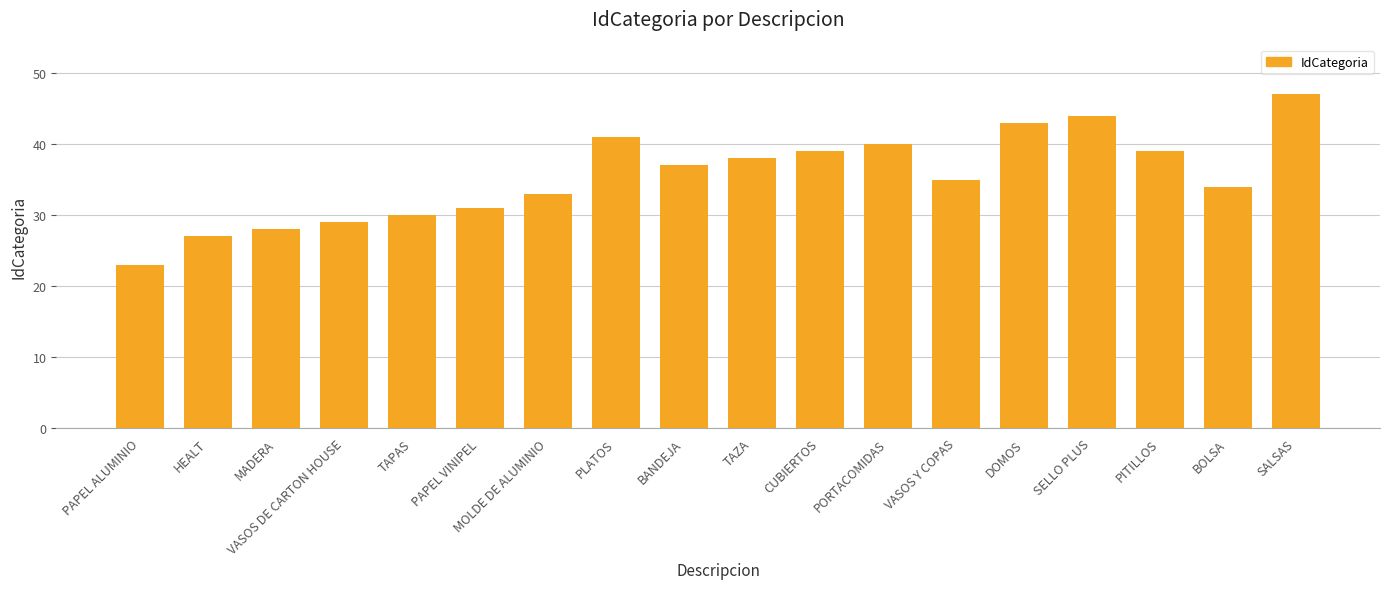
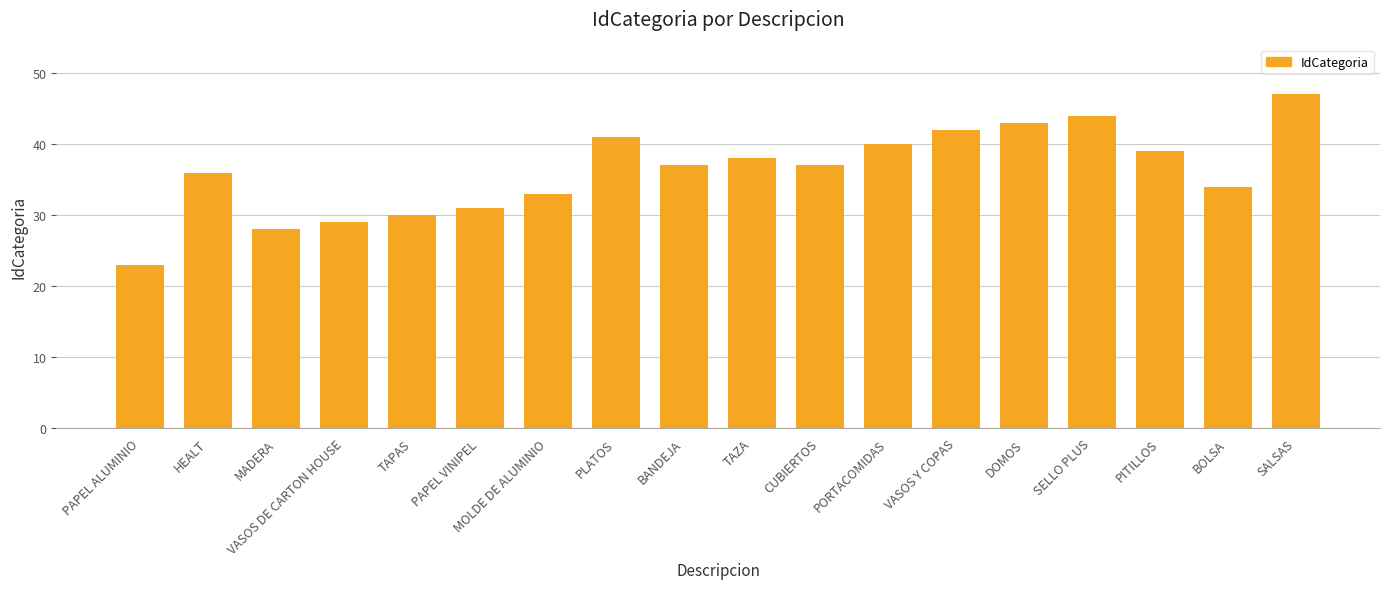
  {
    "PAPEL ALUMINIO": 23,
-   "HEALT": 27,
+   "HEALT": 36,
    "MADERA": 28,
    "VASOS DE CARTON HOUSE": 29,
    "TAPAS": 30,
    "PAPEL VINIPEL": 31,
    "MOLDE DE ALUMINIO": 33,
    "PLATOS": 41,
    "BANDEJA": 37,
    "TAZA": 38,
-   "CUBIERTOS": 39,
+   "CUBIERTOS": 37,
    "PORTACOMIDAS": 40,
-   "VASOS Y COPAS": 35,
+   "VASOS Y COPAS": 42,
    "DOMOS": 43,
    "SELLO PLUS": 44,
    "PITILLOS": 39,
    "BOLSA": 34,
    "SALSAS": 47
  }
